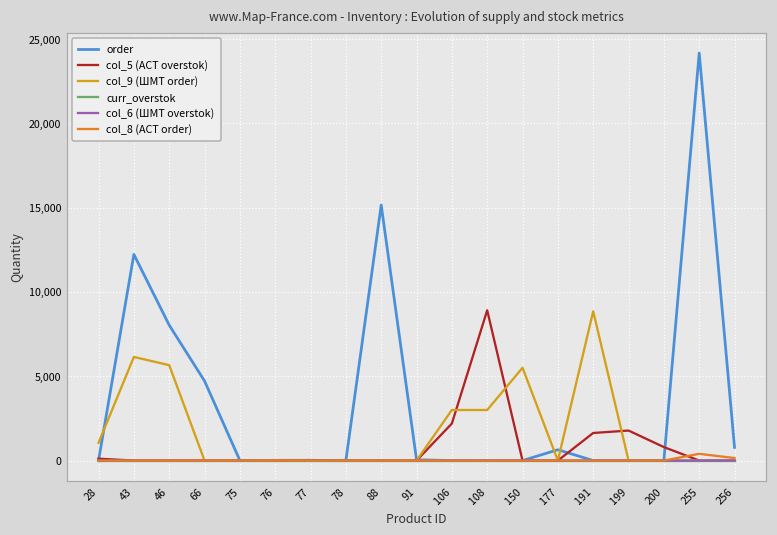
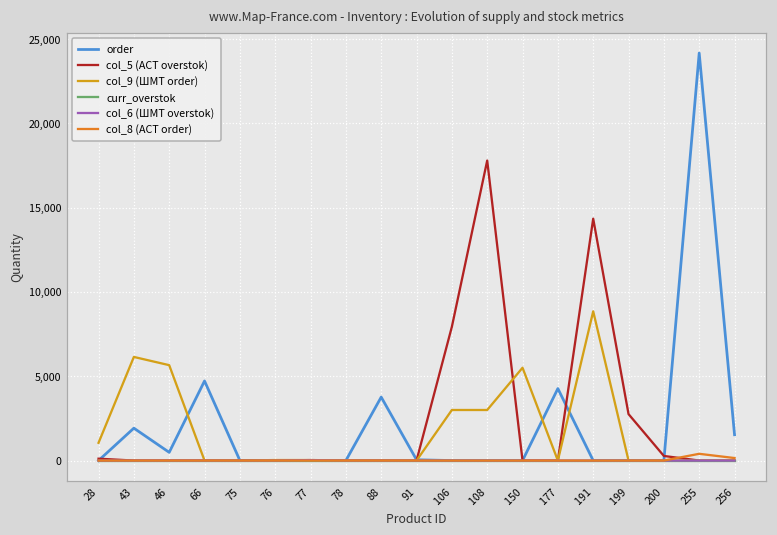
  {
    "order": {
-     "43": "12,200",
-     "46": "8,000",
+     "43": "1,900",
+     "46": "500",
      "66": "4,700",
-     "88": "15,200",
-     "177": "600",
+     "88": "3,800",
+     "177": "4,300",
      "255": "24,200",
-     "256": "800"
+     "256": "1,500"
    },
    "col_5 (АСТ overstok)": {
-     "106": "2,200",
-     "108": "8,900",
-     "191": "1,600",
-     "199": "1,800",
-     "200": "800"
+     "106": "7,900",
+     "108": "17,800",
+     "191": "14,400",
+     "199": "2,800",
+     "200": "300"
    }
  }
